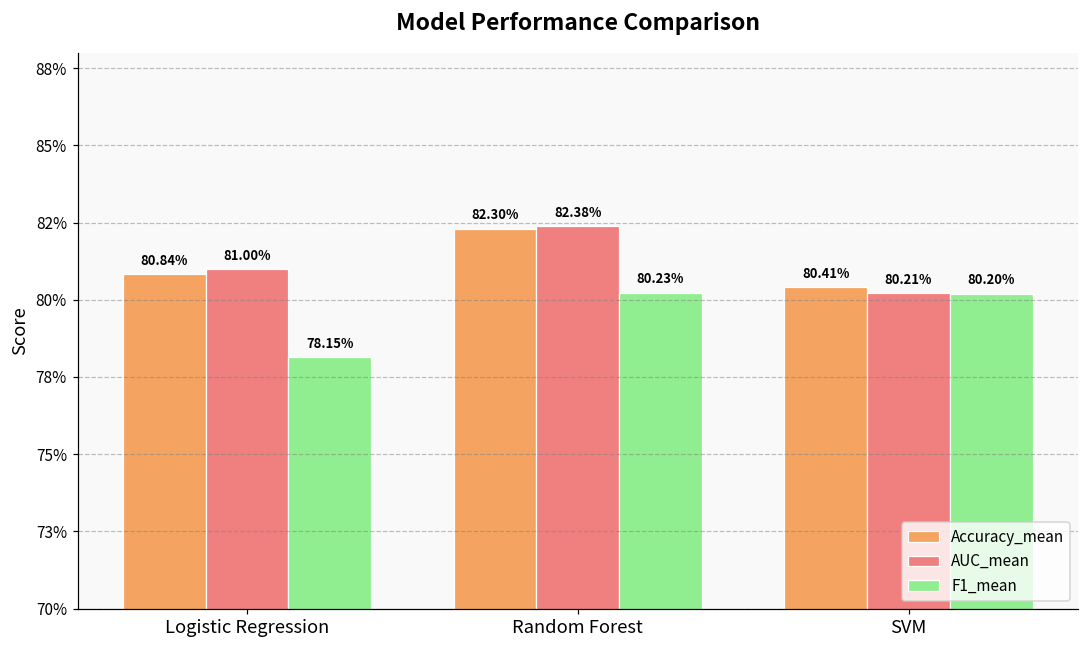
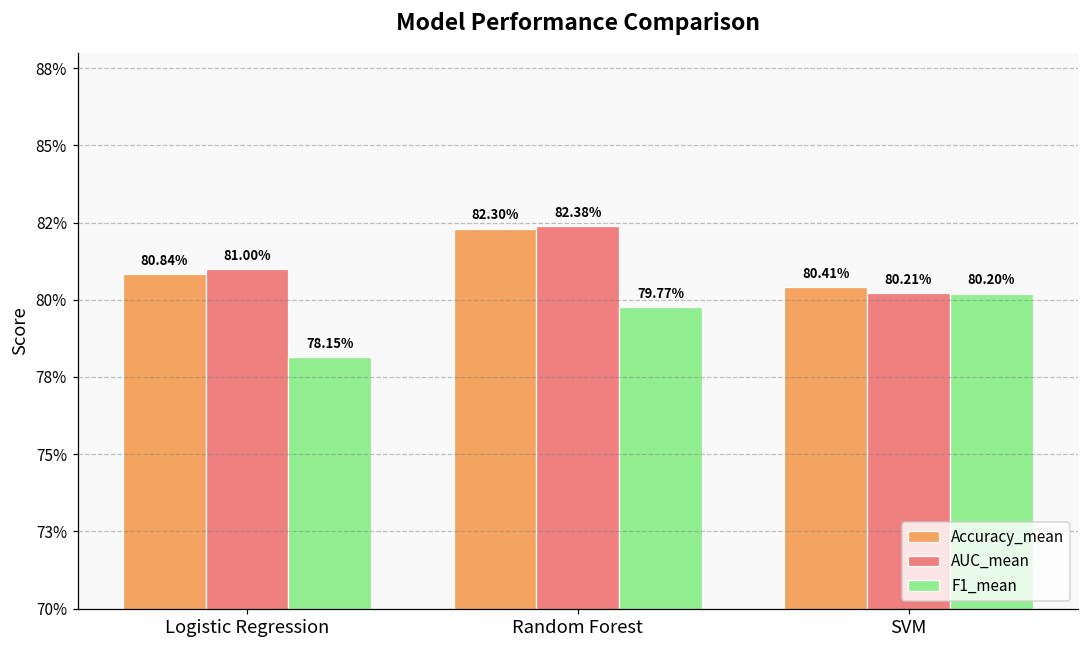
  {
    "F1_mean": {
      "Logistic Regression": "78.15%",
-     "Random Forest": "80.23%",
+     "Random Forest": "79.77%",
      "SVM": "80.20%"
    }
  }
